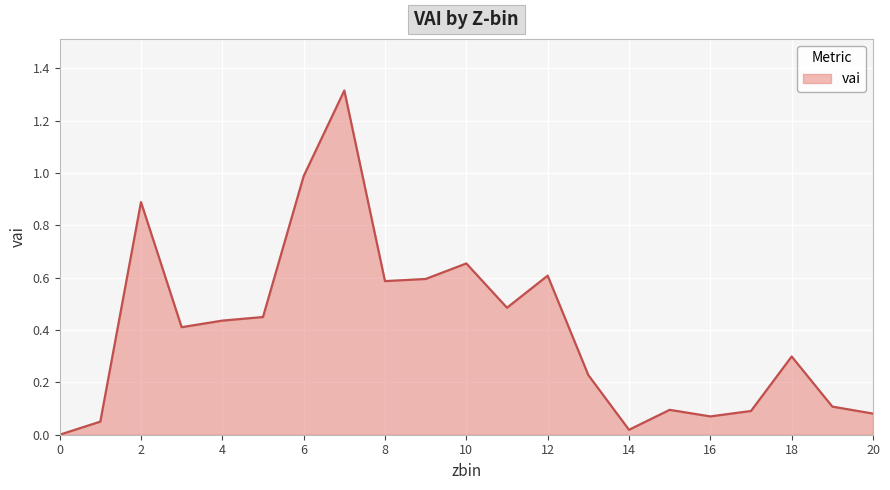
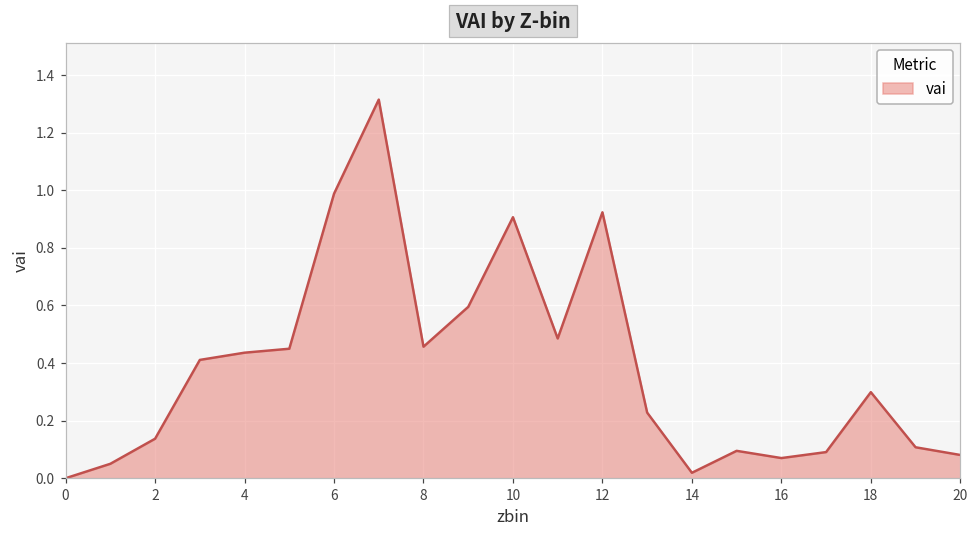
  {
    "0": 0.00,
-   "2": 0.89,
+   "2": 0.14,
    "4": 0.44,
    "6": 0.99,
-   "8": 0.59,
-   "10": 0.65,
-   "12": 0.61,
+   "8": 0.46,
+   "10": 0.91,
+   "12": 0.92,
    "14": 0.02,
    "16": 0.07,
    "18": 0.30,
    "20": 0.08
  }
